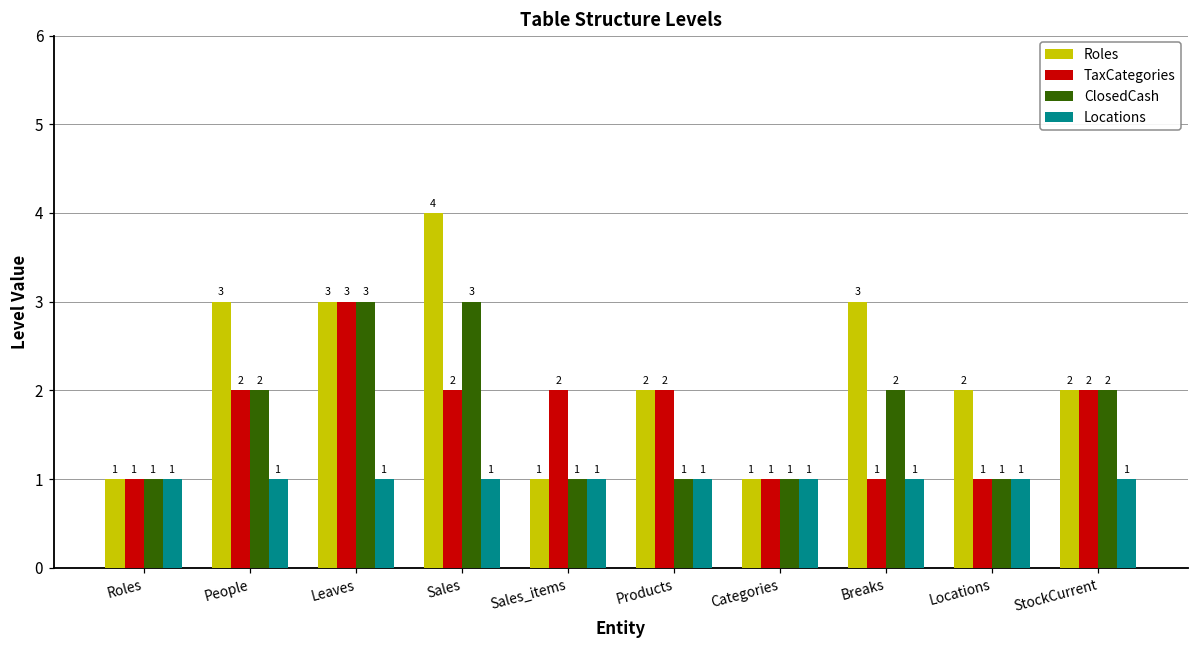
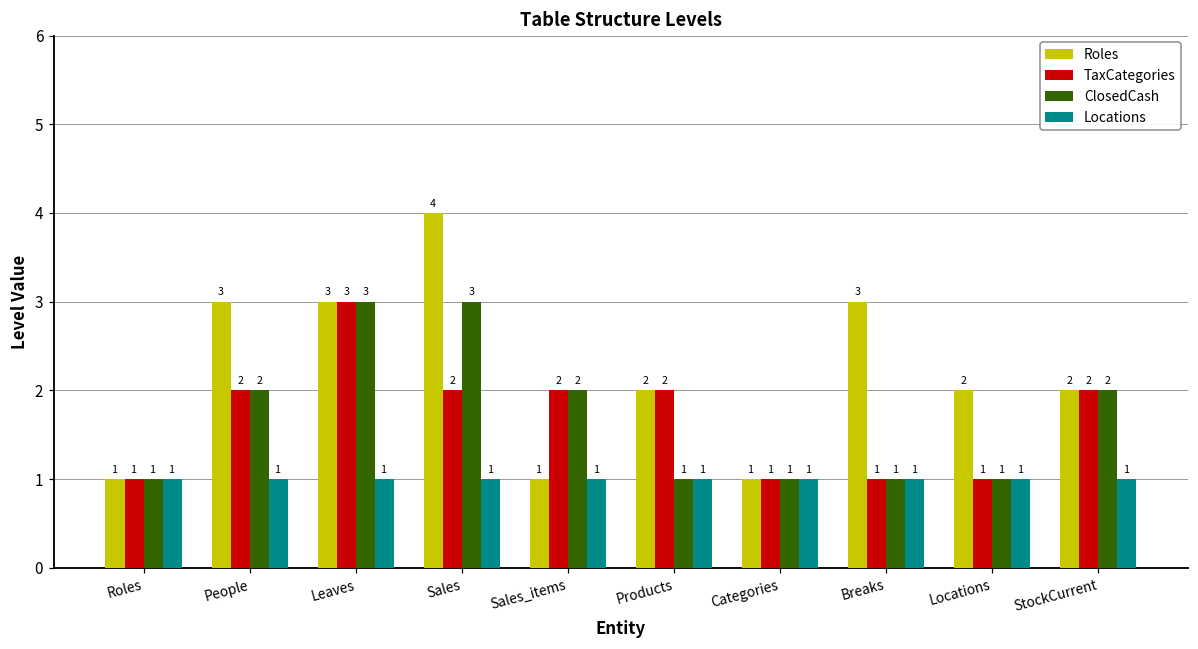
  {
    "Roles": {
      "Roles": 1,
      "People": 3,
      "Leaves": 3,
      "Sales": 4,
      "Sales_items": 1,
      "Products": 2,
      "Categories": 1,
      "Breaks": 3,
      "Locations": 2,
      "StockCurrent": 2
    },
    "TaxCategories": {
      "Roles": 1,
      "People": 2,
      "Leaves": 3,
      "Sales": 2,
      "Sales_items": 2,
      "Products": 2,
      "Categories": 1,
      "Breaks": 1,
      "Locations": 1,
      "StockCurrent": 2
    },
    "ClosedCash": {
      "Roles": 1,
      "People": 2,
      "Leaves": 3,
      "Sales": 3,
-     "Sales_items": 1,
+     "Sales_items": 2,
      "Products": 1,
      "Categories": 1,
-     "Breaks": 2,
+     "Breaks": 1,
      "Locations": 1,
      "StockCurrent": 2
    },
    "Locations": {
      "Roles": 1,
      "People": 1,
      "Leaves": 1,
      "Sales": 1,
      "Sales_items": 1,
      "Products": 1,
      "Categories": 1,
      "Breaks": 1,
      "Locations": 1,
      "StockCurrent": 1
    }
  }
